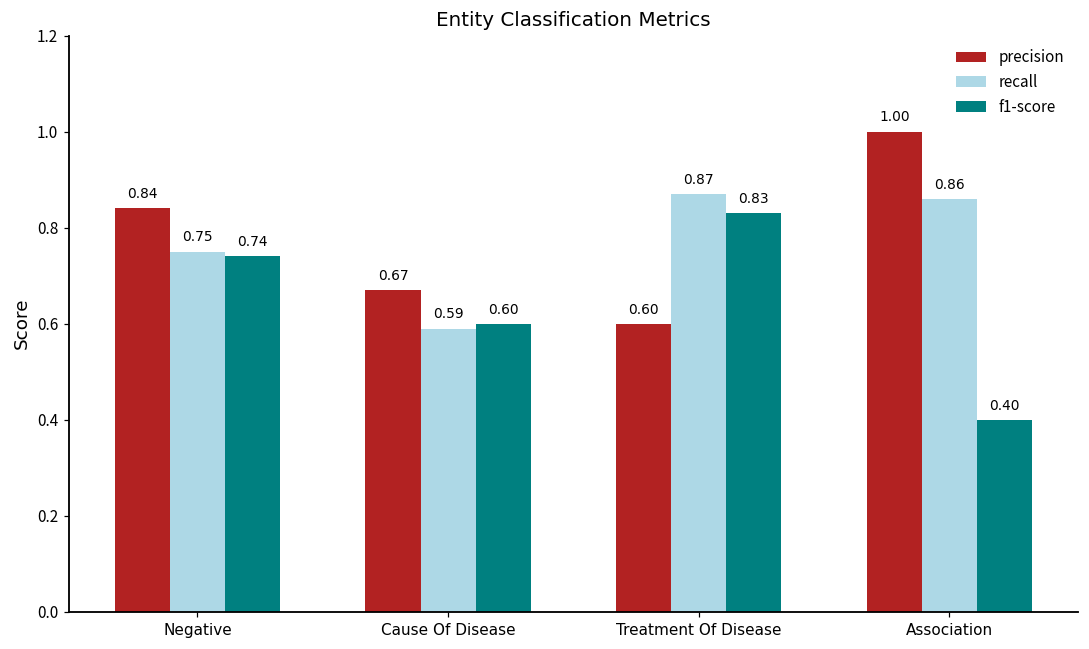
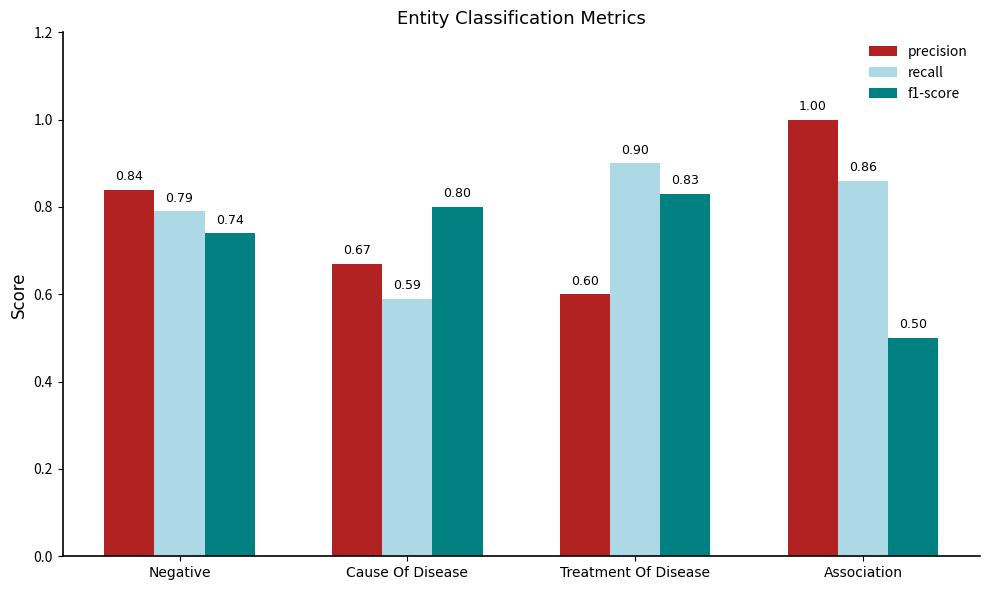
  {
    "precision": {
      "Negative": 0.84,
      "Cause Of Disease": 0.67,
      "Treatment Of Disease": 0.60,
      "Association": 1.00
    },
    "recall": {
-     "Negative": 0.75,
+     "Negative": 0.79,
      "Cause Of Disease": 0.59,
-     "Treatment Of Disease": 0.87,
+     "Treatment Of Disease": 0.90,
      "Association": 0.86
    },
    "f1-score": {
      "Negative": 0.74,
-     "Cause Of Disease": 0.60,
+     "Cause Of Disease": 0.80,
      "Treatment Of Disease": 0.83,
-     "Association": 0.40
+     "Association": 0.50
    }
  }
